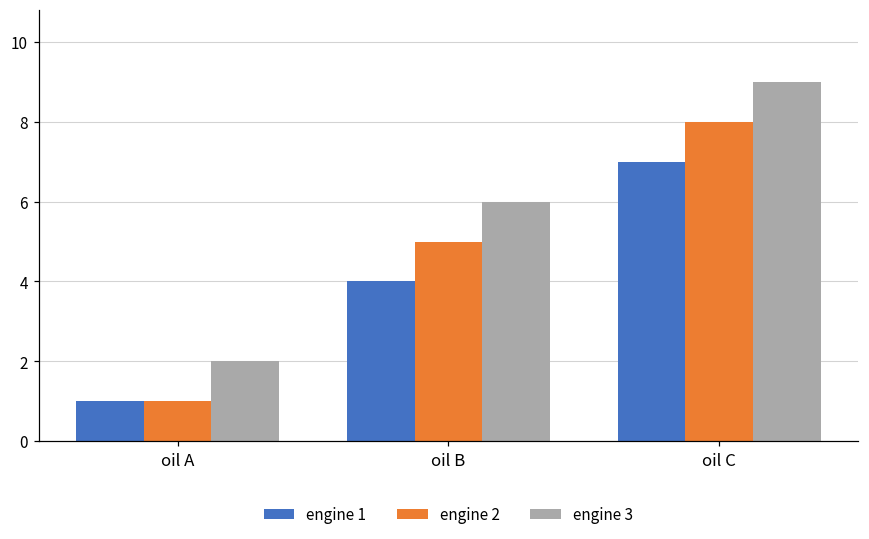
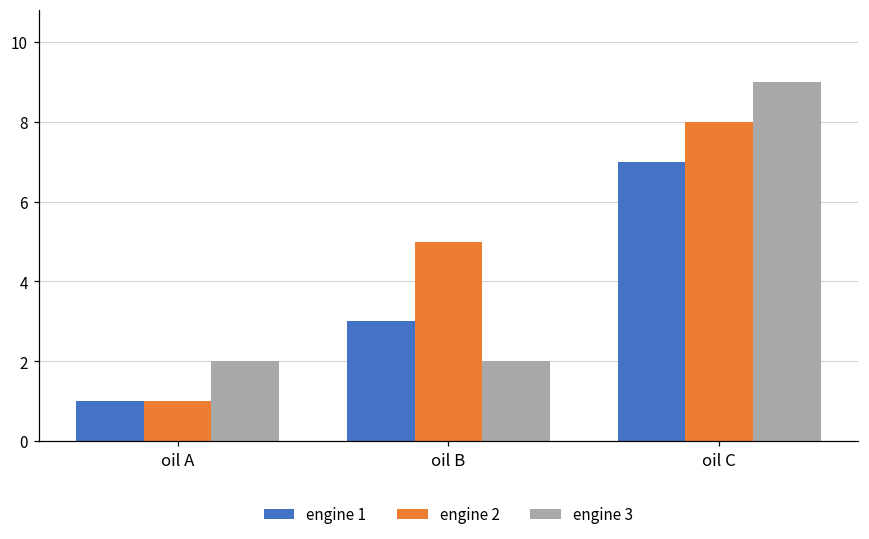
  {
    "engine 1": {
      "oil A": 1,
-     "oil B": 4,
+     "oil B": 3,
      "oil C": 7
    },
    "engine 2": {
      "oil A": 1,
      "oil B": 5,
      "oil C": 8
    },
    "engine 3": {
      "oil A": 2,
-     "oil B": 6,
+     "oil B": 2,
      "oil C": 9
    }
  }
